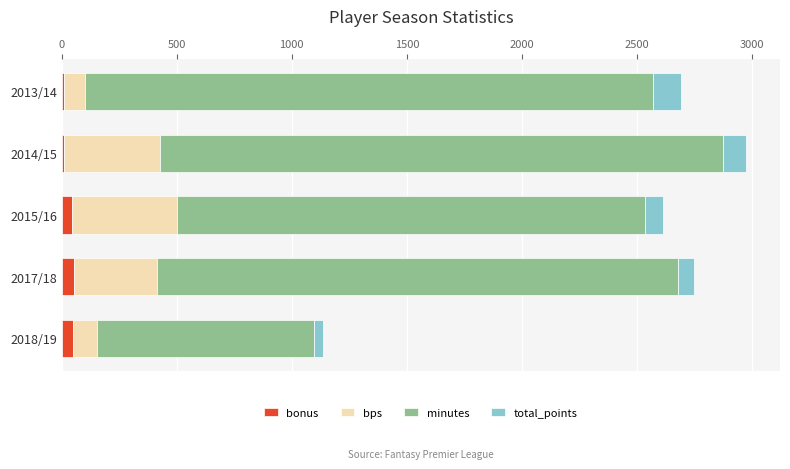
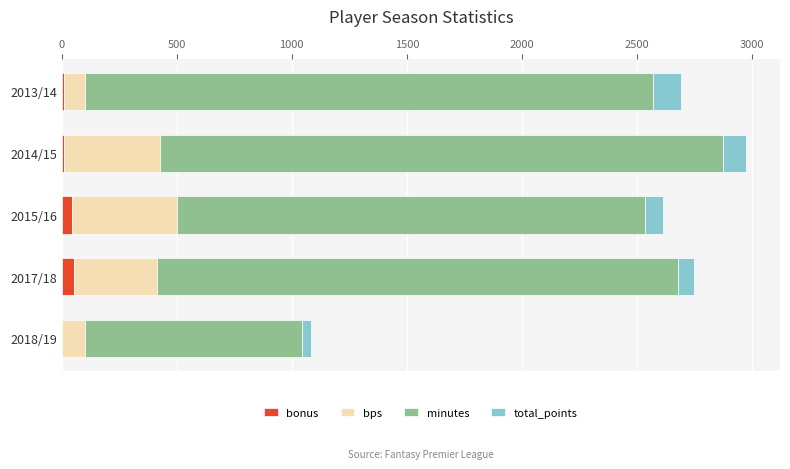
  {
    "bonus": {
      "2013/14": 10,
      "2015/16": 50,
      "2017/18": 50,
-     "2018/19": 50
+     "2018/19": 0
    },
    "bps": {
      "2013/14": 90,
      "2014/15": 420,
      "2015/16": 460,
      "2017/18": 360,
      "2018/19": 100
    },
    "minutes": {
      "2013/14": 2470,
      "2014/15": 2450,
      "2015/16": 2040,
      "2017/18": 2260,
      "2018/19": 940
    },
    "total_points": {
      "2013/14": 120,
      "2014/15": 100,
      "2015/16": 80,
      "2017/18": 70,
      "2018/19": 40
    }
  }
